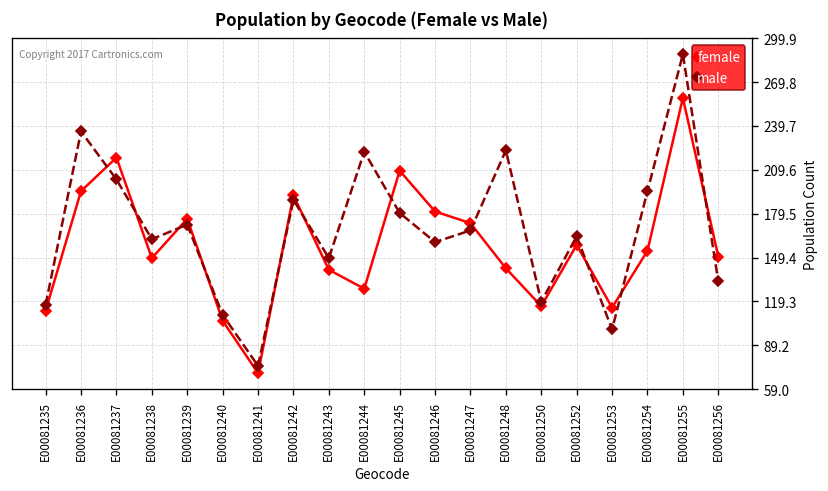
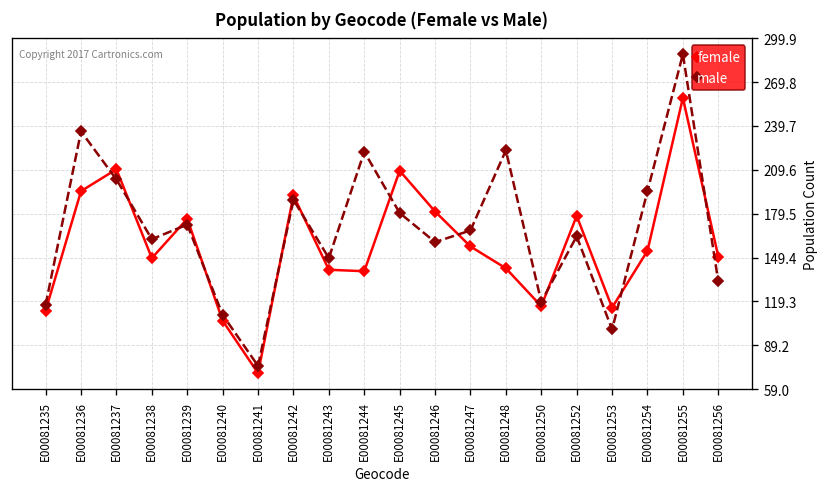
  {
    "female": {
      "E00081235": 113,
      "E00081236": 195,
-     "E00081237": 218,
+     "E00081237": 210,
      "E00081238": 149,
      "E00081239": 176,
      "E00081240": 106,
      "E00081241": 70,
      "E00081242": 192,
      "E00081243": 141,
-     "E00081244": 128,
+     "E00081244": 140,
      "E00081245": 209,
      "E00081246": 181,
-     "E00081247": 173,
+     "E00081247": 157,
      "E00081248": 142,
      "E00081250": 116,
-     "E00081252": 158,
+     "E00081252": 178,
      "E00081253": 115,
      "E00081254": 154,
      "E00081255": 259,
      "E00081256": 150
    },
    "male": {
      "E00081235": 117,
      "E00081236": 236,
      "E00081237": 203,
      "E00081238": 162,
      "E00081239": 172,
      "E00081240": 110,
      "E00081241": 75,
      "E00081242": 189,
      "E00081243": 149,
      "E00081244": 222,
      "E00081245": 180,
      "E00081246": 160,
      "E00081247": 168,
      "E00081248": 223,
      "E00081250": 119,
      "E00081252": 164,
      "E00081253": 100,
      "E00081254": 195,
      "E00081255": 289,
      "E00081256": 133
    }
  }
